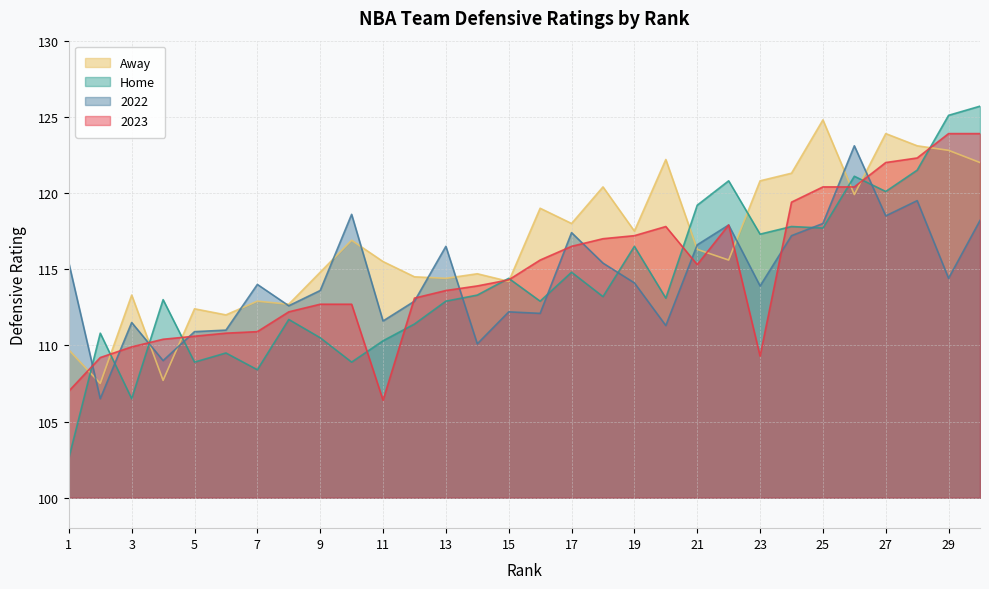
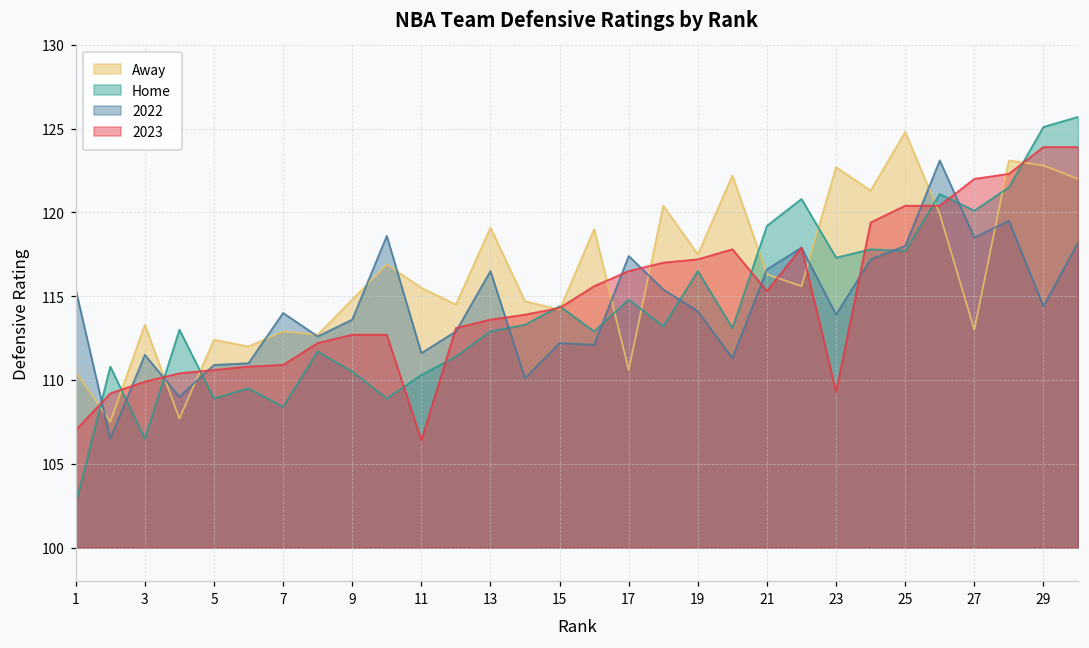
  {
    "Away": {
-     "1": 109.7,
+     "1": 110.5,
      "3": 113.3,
      "5": 112.4,
      "7": 112.9,
      "9": 114.8,
      "11": 115.5,
-     "13": 114.4,
-     "17": 118.0,
+     "13": 119.1,
+     "17": 110.6,
      "19": 117.5,
      "21": 116.3,
-     "23": 120.8,
+     "23": 122.7,
      "25": 124.8,
-     "27": 123.9,
+     "27": 113.0,
      "29": 122.8
    },
    "2023": {
      "1": 107.0,
      "3": 109.9,
      "5": 110.6,
      "7": 110.9,
      "9": 112.7,
      "11": 106.4,
      "13": 113.6,
      "17": 116.5,
      "19": 117.2,
      "21": 115.3,
      "23": 109.3,
      "25": 120.4,
      "27": 122.0,
      "29": 123.9
    }
  }
